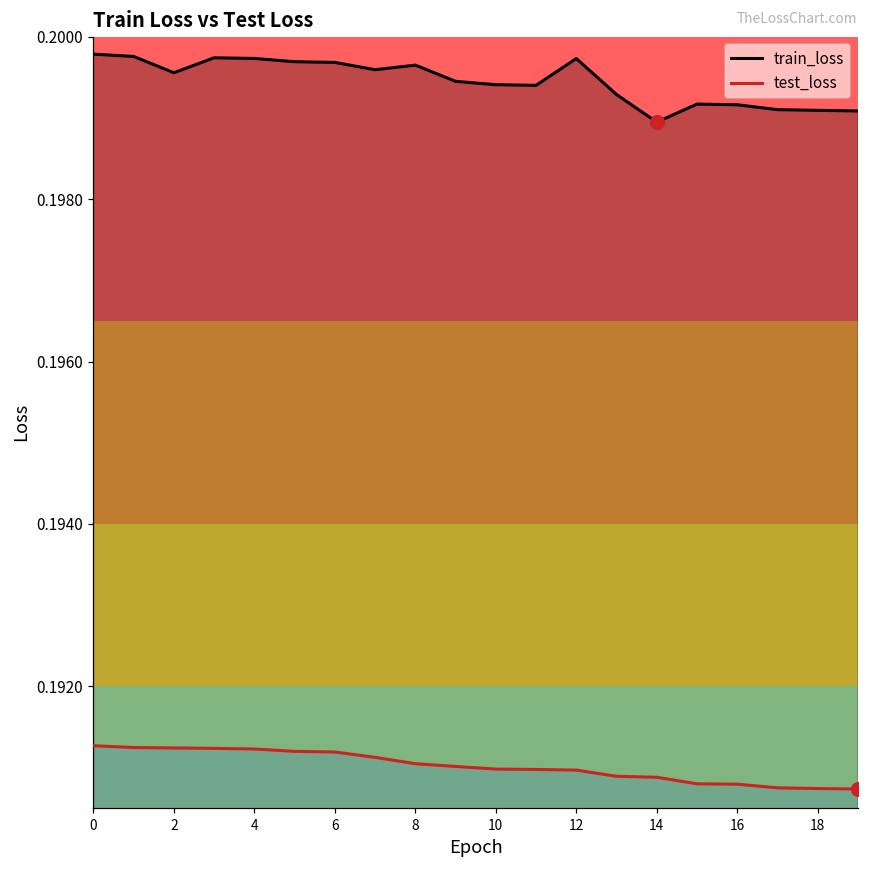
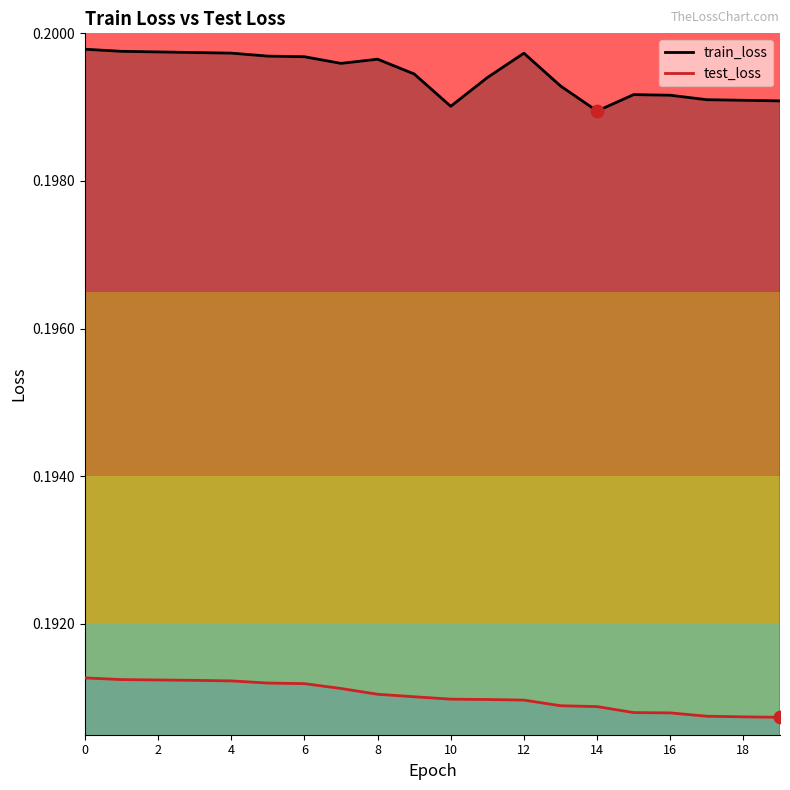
  {
    "train_loss": {
      "0": 0.1998,
-     "2": 0.1996,
+     "2": 0.1997,
      "4": 0.1997,
      "6": 0.1997,
      "8": 0.1996,
-     "10": 0.1994,
+     "10": 0.1990,
      "12": 0.1997,
      "16": 0.1992,
      "18": 0.1991
    }
  }
